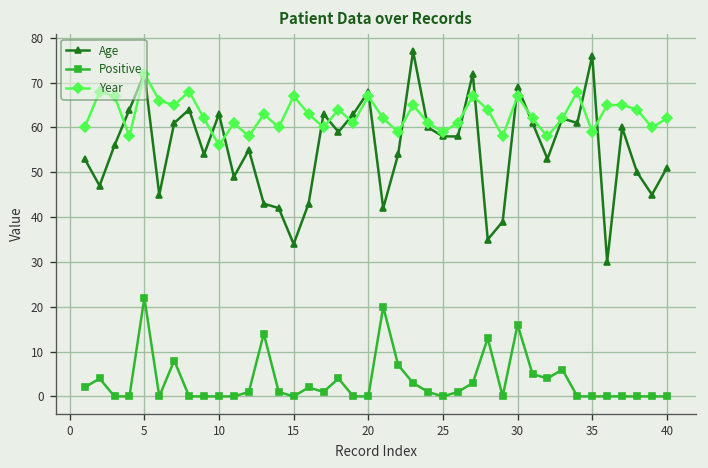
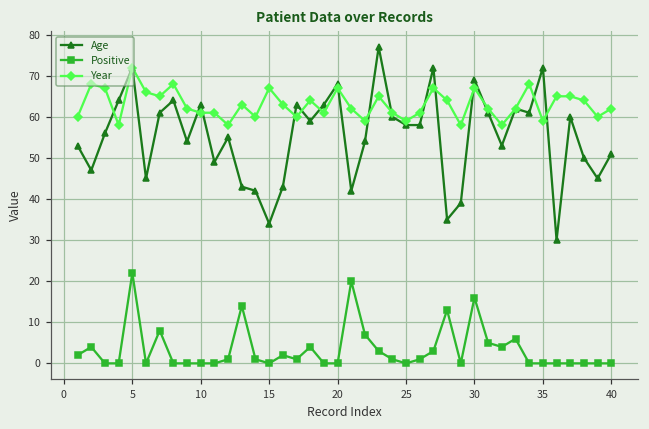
  {
    "Age": {
      "10": 63,
      "15": 34,
      "20": 68,
      "25": 58,
      "30": 69,
-     "35": 76,
+     "35": 72,
      "40": 51
    },
    "Positive": {
      "5": 22,
      "10": 0,
      "15": 0,
      "20": 0,
      "25": 0,
      "30": 16,
      "35": 0,
      "40": 0
    },
    "Year": {
-     "10": 56,
+     "10": 61,
      "15": 67,
      "20": 67,
      "25": 59,
      "30": 67,
      "35": 59,
      "40": 62
    }
  }
